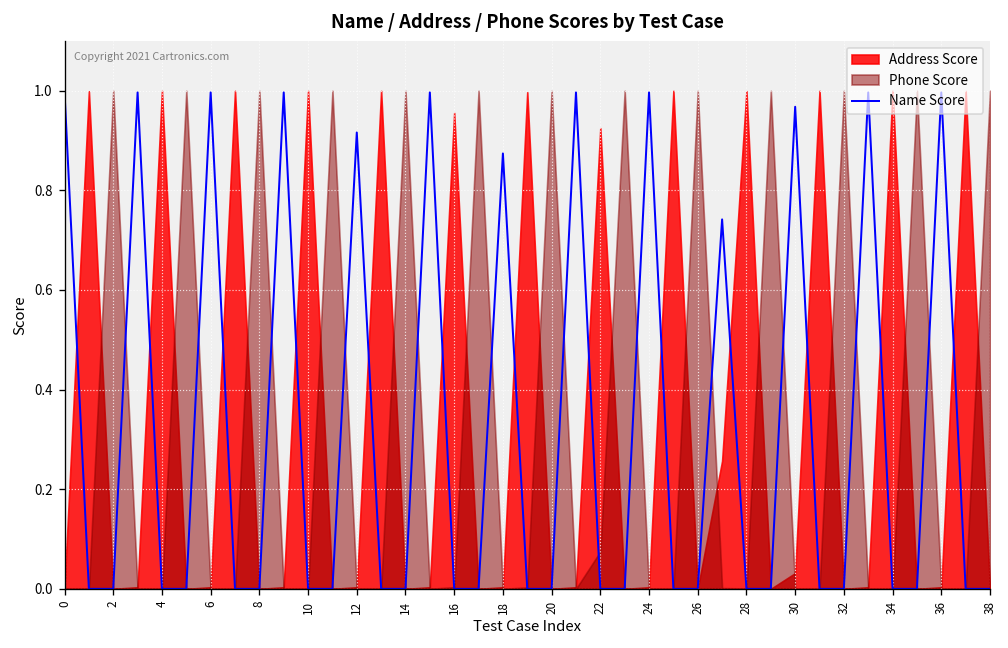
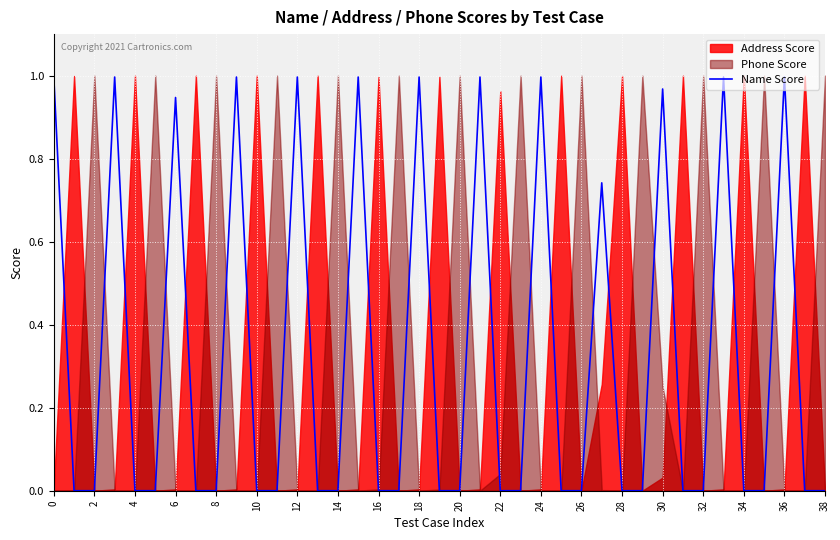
  {
    "Name Score": {
      "0": 1.00,
-     "6": 1.00,
-     "12": 0.92,
-     "18": 0.87,
+     "6": 0.95,
+     "12": 1.00,
+     "18": 1.00,
      "22": 0.00,
      "24": 1.00,
      "30": 0.97
    },
    "Address Score": {
      "10": 1.00,
-     "16": 0.96,
-     "22": 0.92,
+     "16": 1.00,
+     "22": 0.96,
      "28": 1.00,
      "30": 0.03
    },
    "Phone Score": {
      "8": 1.00,
      "14": 1.00,
      "20": 1.00,
-     "22": 0.08,
+     "22": 0.04,
      "26": 1.00,
-     "30": 0.00,
+     "30": 0.25,
      "32": 1.00,
      "38": 1.00
    }
  }
